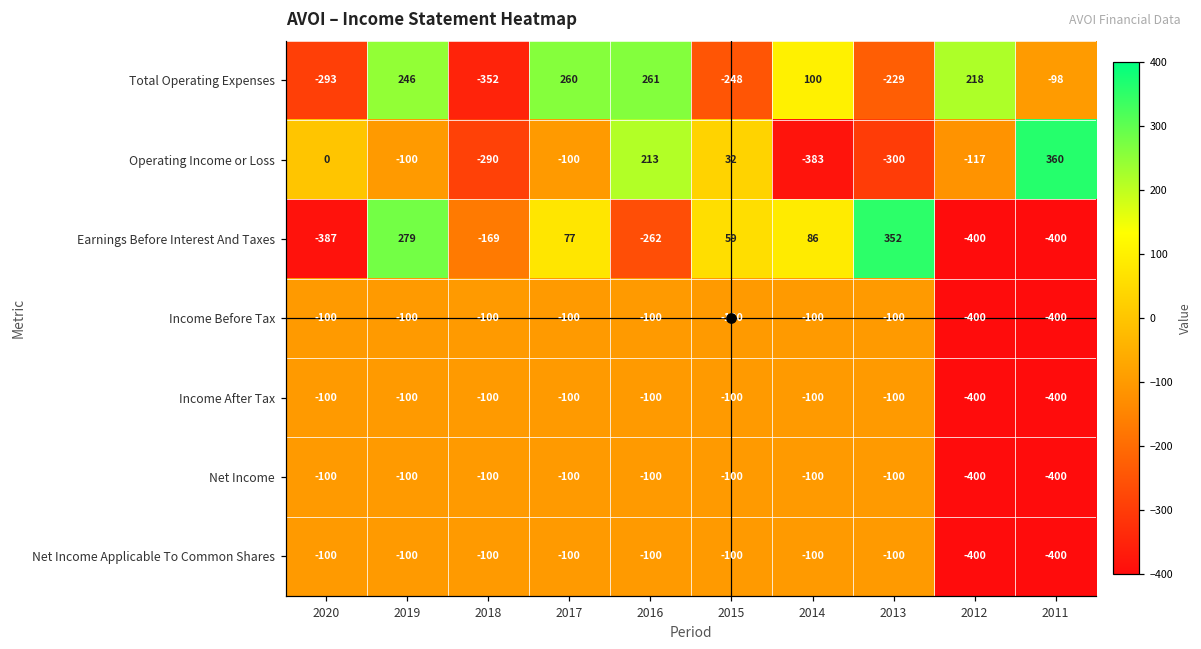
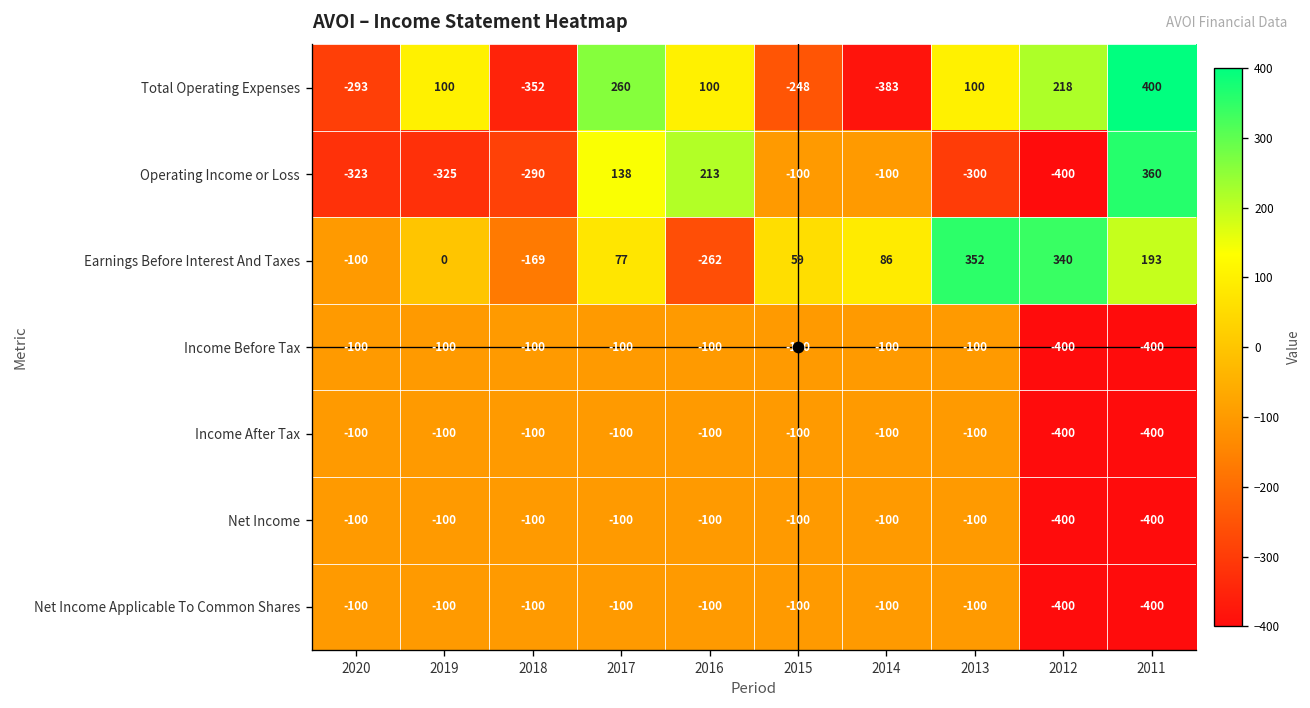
  {
    "Total Operating Expenses": {
      "2020": -293,
-     "2019": 246,
+     "2019": 100,
      "2018": -352,
      "2017": 260,
-     "2016": 261,
+     "2016": 100,
      "2015": -248,
-     "2014": 100,
-     "2013": -229,
+     "2014": -383,
+     "2013": 100,
      "2012": 218,
-     "2011": -98
+     "2011": 400
    },
    "Operating Income or Loss": {
-     "2020": 0,
-     "2019": -100,
+     "2020": -323,
+     "2019": -325,
      "2018": -290,
-     "2017": -100,
+     "2017": 138,
      "2016": 213,
-     "2015": 32,
-     "2014": -383,
+     "2015": -100,
+     "2014": -100,
      "2013": -300,
-     "2012": -117,
+     "2012": -400,
      "2011": 360
    },
    "Earnings Before Interest And Taxes": {
-     "2020": -387,
-     "2019": 279,
+     "2020": -100,
+     "2019": 0,
      "2018": -169,
      "2017": 77,
      "2016": -262,
      "2015": 59,
      "2014": 86,
      "2013": 352,
-     "2012": -400,
-     "2011": -400
+     "2012": 340,
+     "2011": 193
    },
    "Income Before Tax": {
      "2020": -100,
      "2019": -100,
      "2018": -100,
      "2017": -100,
      "2016": -100,
      "2014": -100,
      "2013": -100,
      "2012": -400,
      "2011": -400
    },
    "Income After Tax": {
      "2020": -100,
      "2019": -100,
      "2018": -100,
      "2017": -100,
      "2016": -100,
      "2015": -100,
      "2014": -100,
      "2013": -100,
      "2012": -400,
      "2011": -400
    },
    "Net Income": {
      "2020": -100,
      "2019": -100,
      "2018": -100,
      "2017": -100,
      "2016": -100,
      "2015": -100,
      "2014": -100,
      "2013": -100,
      "2012": -400,
      "2011": -400
    },
    "Net Income Applicable To Common Shares": {
      "2020": -100,
      "2019": -100,
      "2018": -100,
      "2017": -100,
      "2016": -100,
      "2015": -100,
      "2014": -100,
      "2013": -100,
      "2012": -400,
      "2011": -400
    }
  }
